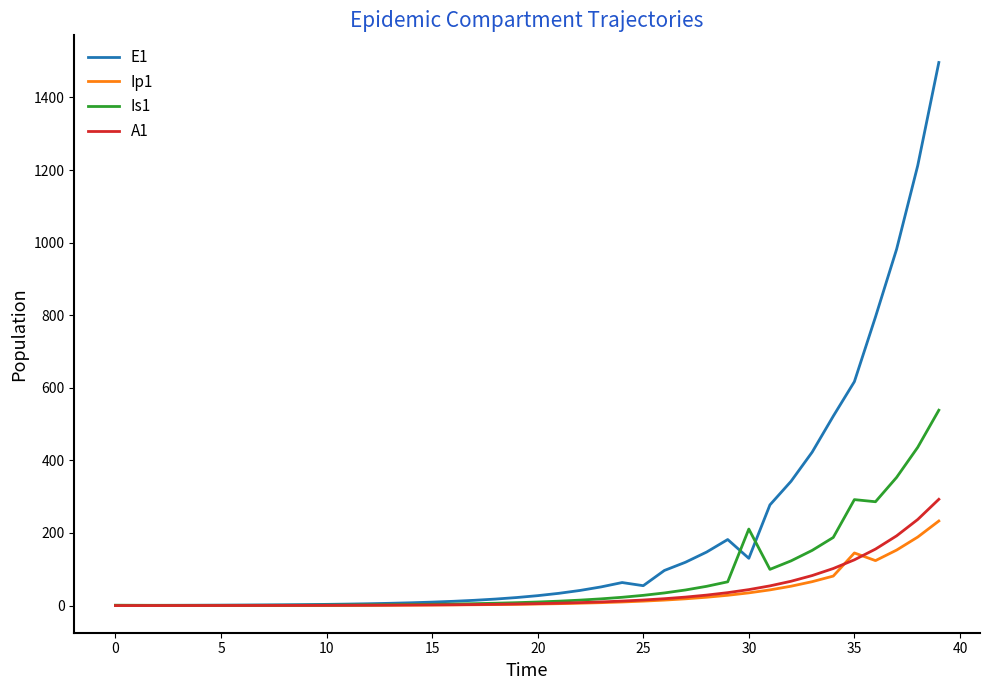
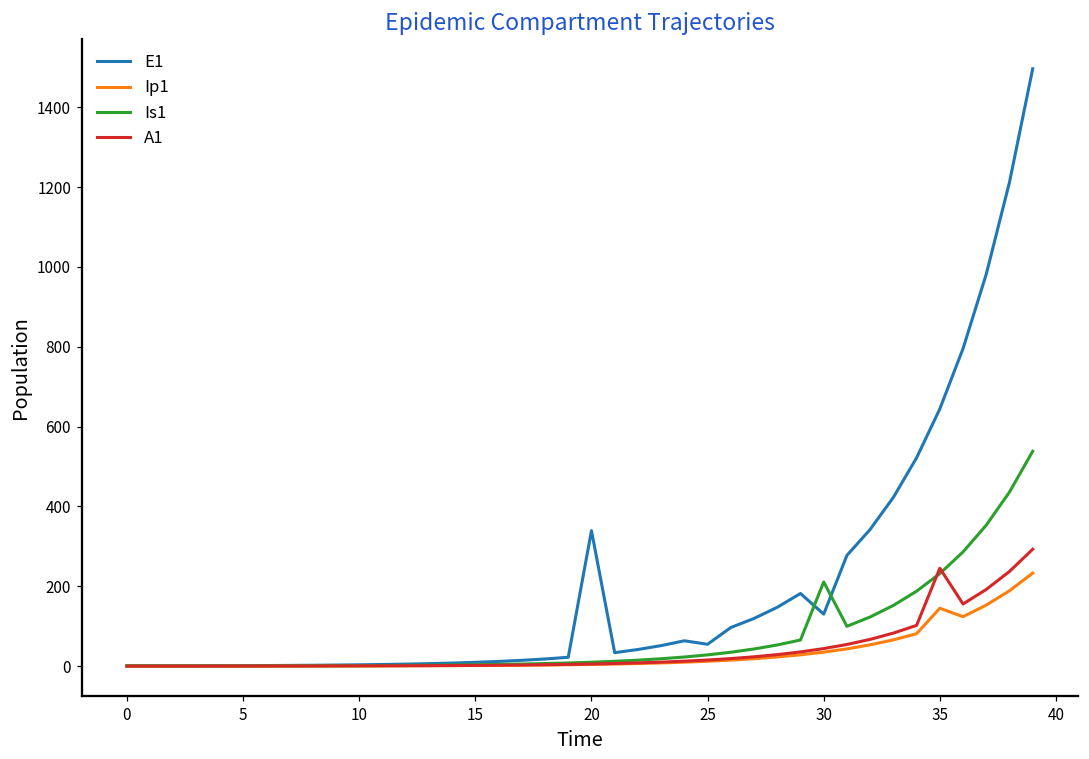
  {
    "E1": {
-     "20": 30,
+     "20": 340,
      "25": 50,
      "30": 130,
-     "35": 620
+     "35": 640
    },
    "Ip1": {
      "30": 30,
      "35": 140
    },
    "Is1": {
      "25": 30,
      "30": 210,
-     "35": 290
+     "35": 230
    },
    "A1": {
      "30": 40,
-     "35": 130
+     "35": 250
    }
  }
